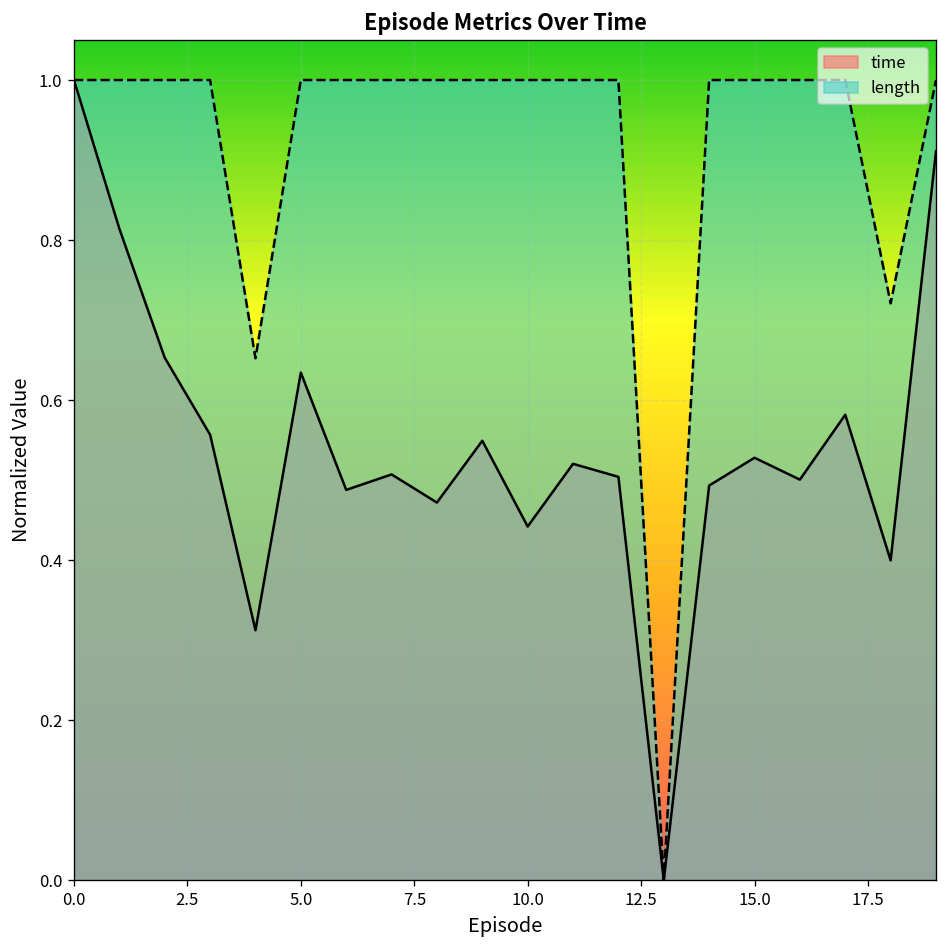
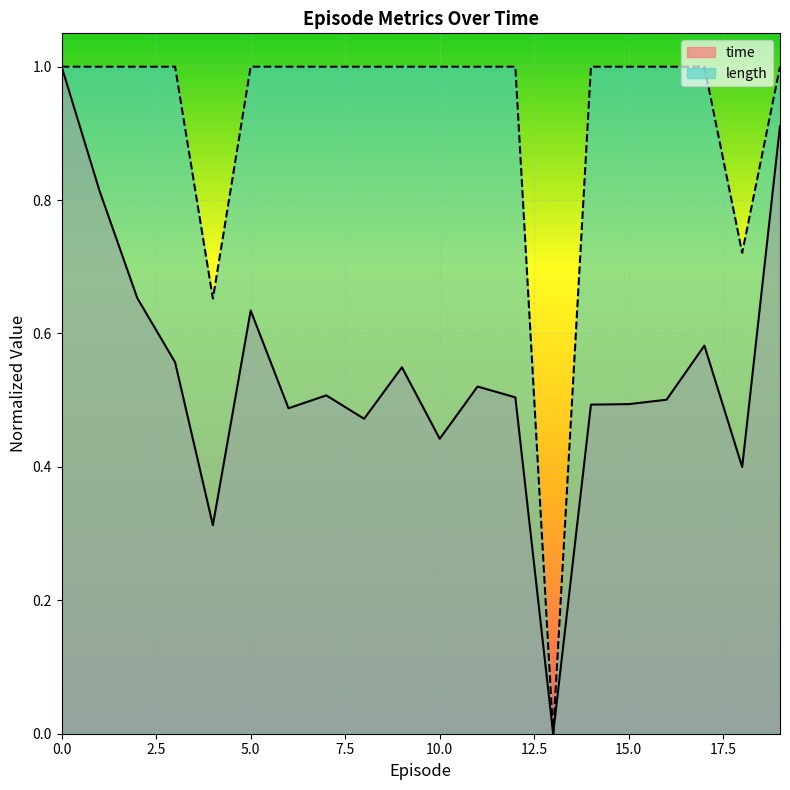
  {
    "time": {
      "5.0": 0.63,
      "10.0": 0.44,
-     "15.0": 0.53
+     "15.0": 0.49
    },
    "length": {
      "5.0": 1.00,
      "10.0": 1.00,
      "15.0": 1.00
    }
  }
